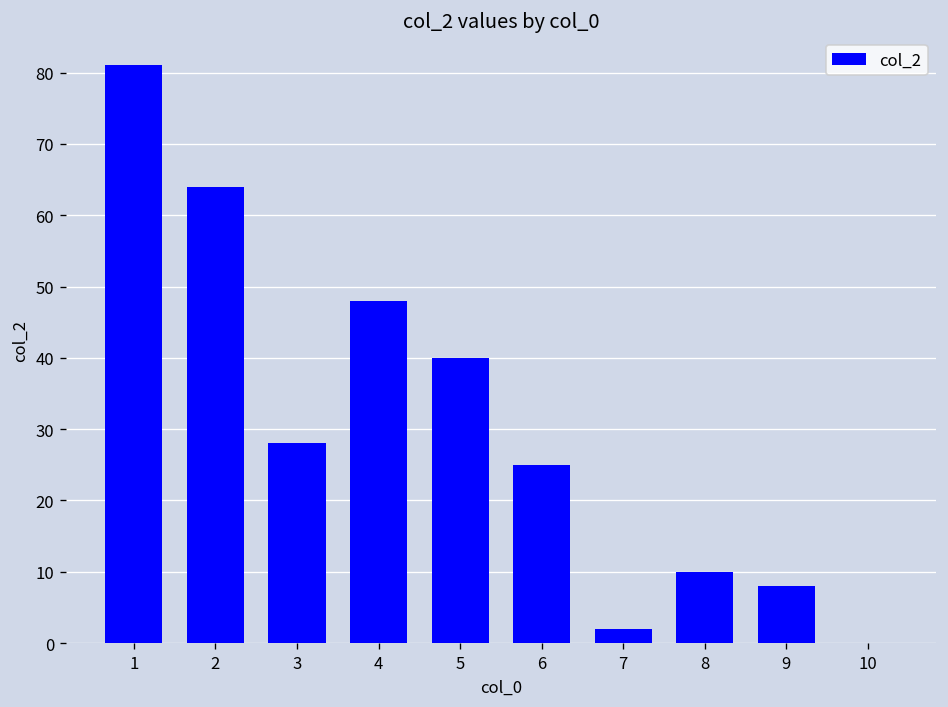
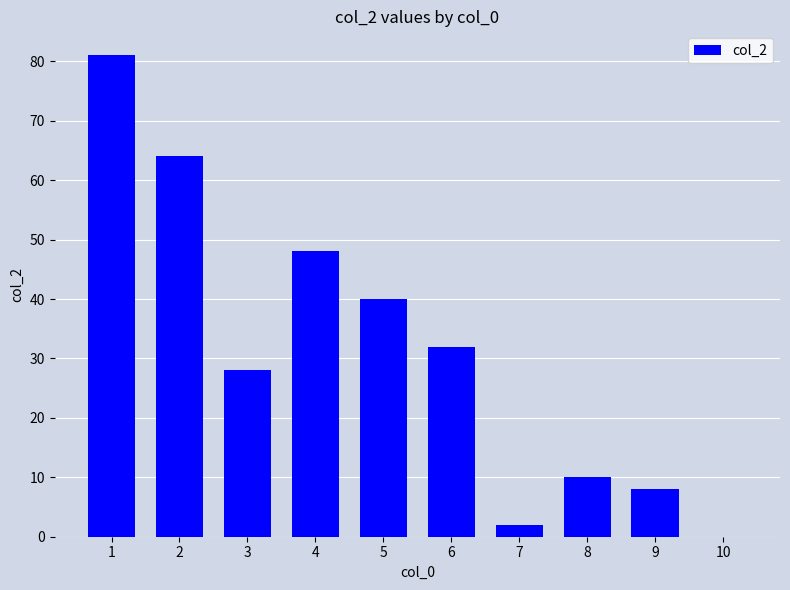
  {
    "1": 81,
    "2": 64,
    "3": 28,
    "4": 48,
    "5": 40,
-   "6": 25,
+   "6": 32,
    "7": 2,
    "8": 10,
    "9": 8,
    "10": 0
  }
